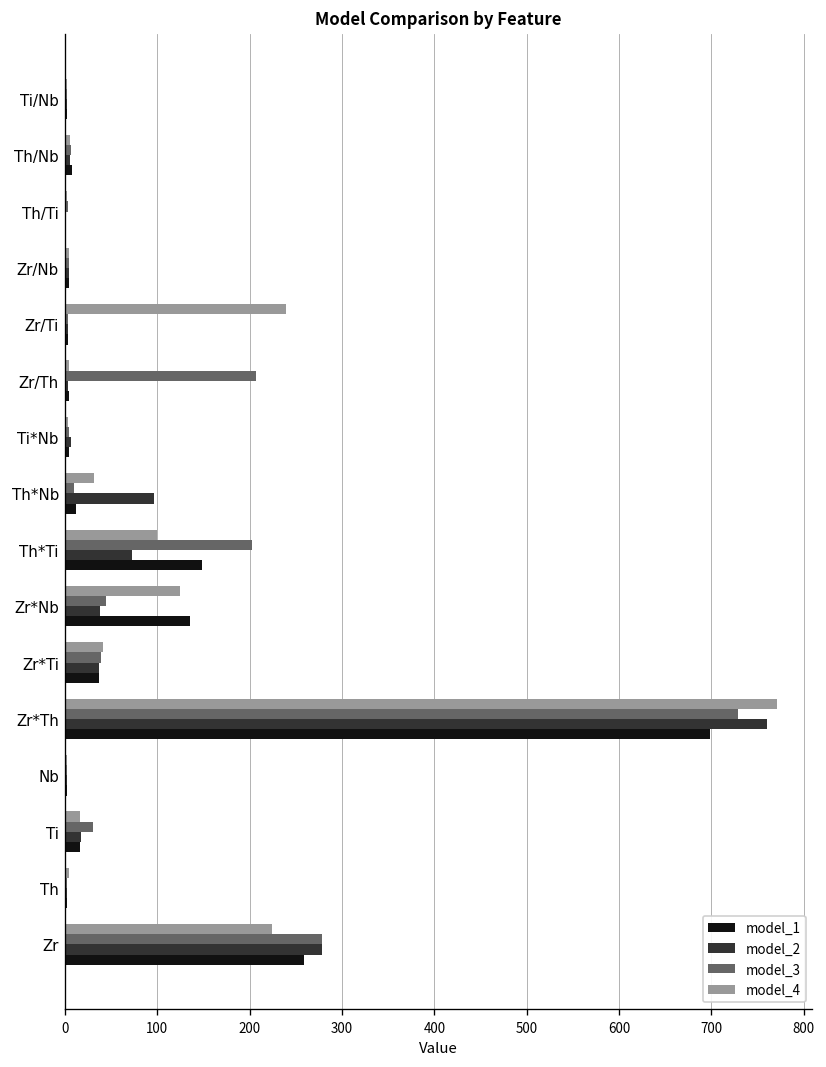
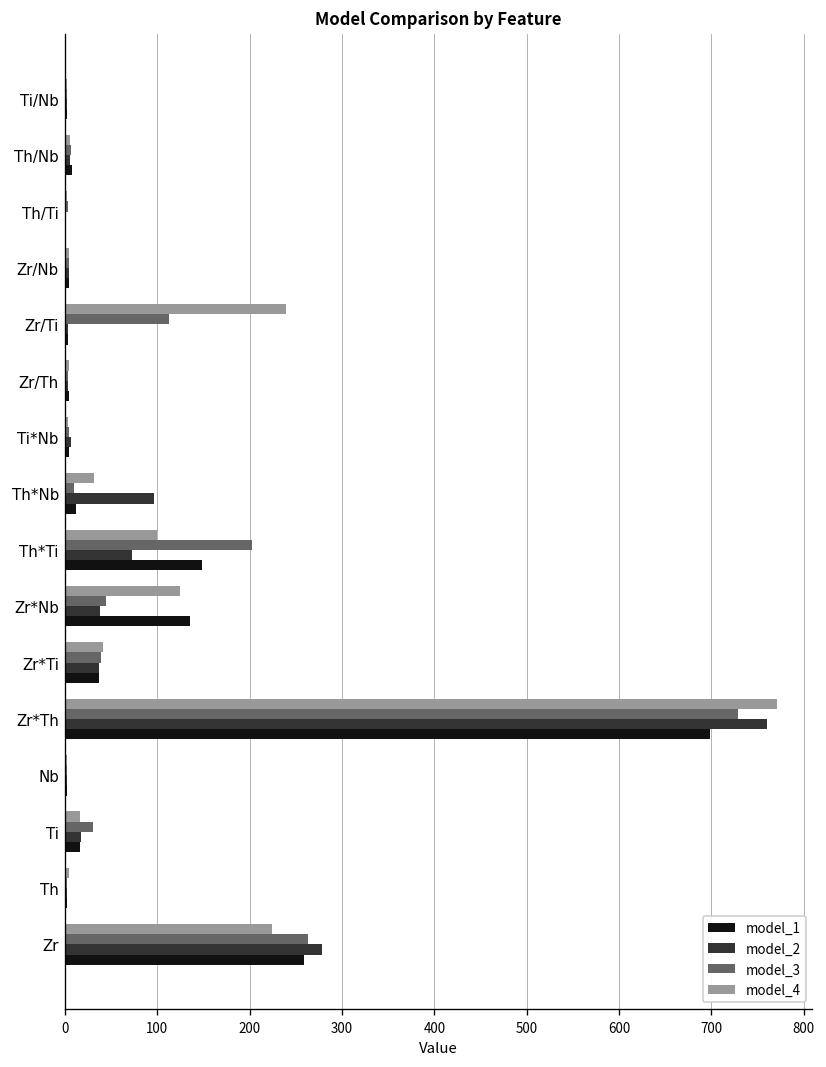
  {
    "model_3": {
      "Th/Nb": 10,
      "Zr/Nb": 0,
-     "Zr/Ti": 0,
-     "Zr/Th": 210,
+     "Zr/Ti": 110,
+     "Zr/Th": 0,
      "Ti*Nb": 0,
      "Th*Nb": 10,
      "Th*Ti": 200,
      "Zr*Nb": 40,
      "Zr*Ti": 40,
      "Zr*Th": 730,
      "Ti": 30,
-     "Zr": 280
+     "Zr": 260
    },
    "model_4": {
      "Th/Nb": 10,
      "Zr/Nb": 0,
      "Zr/Ti": 240,
      "Zr/Th": 0,
      "Th*Nb": 30,
      "Th*Ti": 100,
      "Zr*Nb": 120,
      "Zr*Ti": 40,
      "Zr*Th": 770,
      "Ti": 20,
      "Th": 0,
      "Zr": 220
    }
  }
